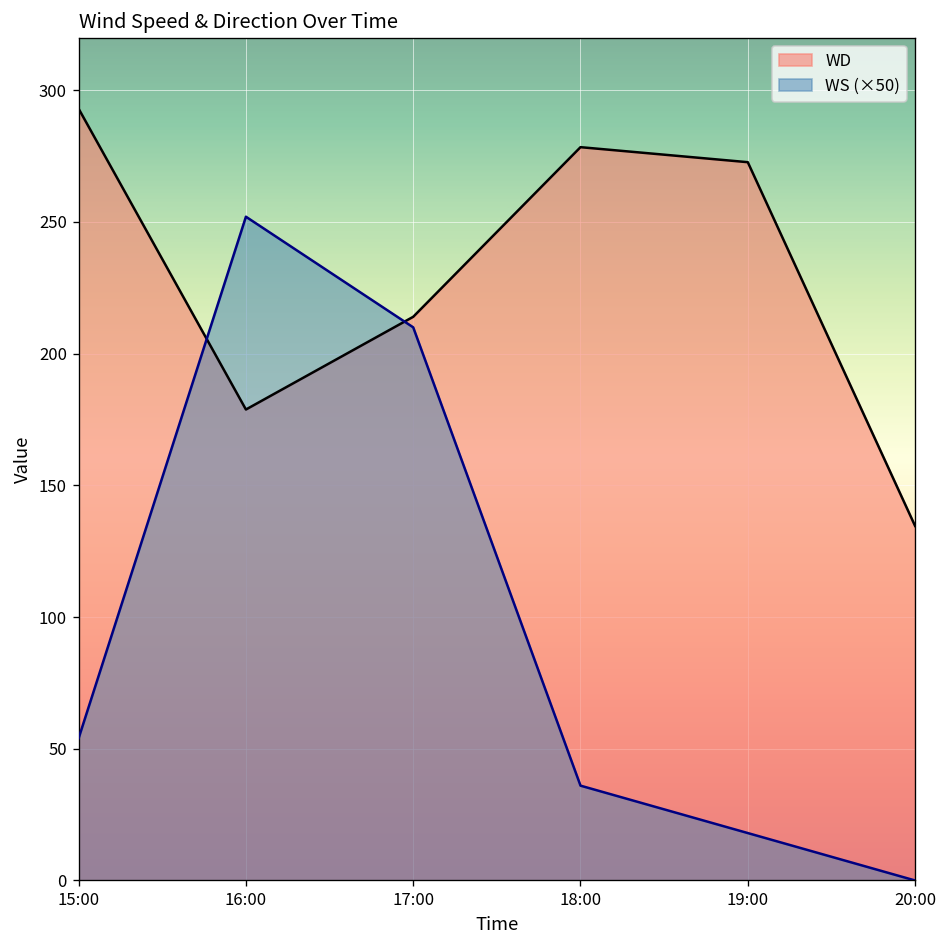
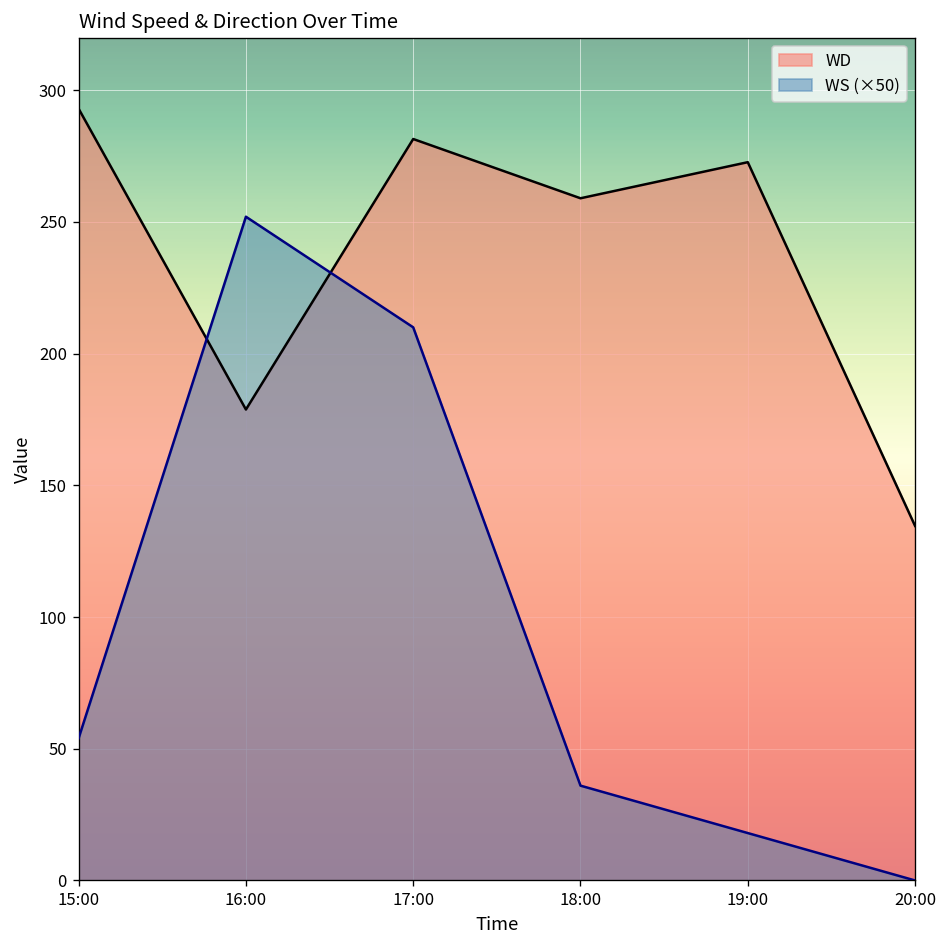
  {
    "WD": {
      "15:00": 293,
      "16:00": 179,
-     "17:00": 214,
-     "18:00": 278,
+     "17:00": 282,
+     "18:00": 259,
      "19:00": 273,
      "20:00": 135
    },
    "WS (×50)": {
      "15:00": 54,
      "16:00": 252,
      "17:00": 210,
      "18:00": 36,
      "19:00": 18,
      "20:00": 0
    }
  }
